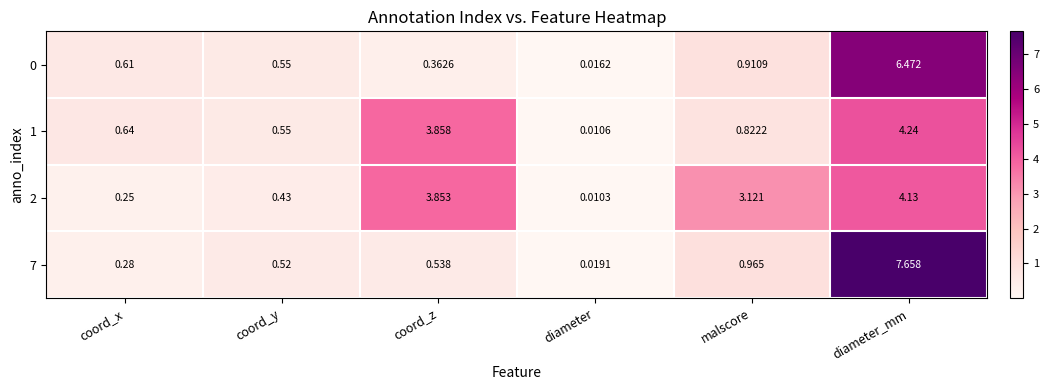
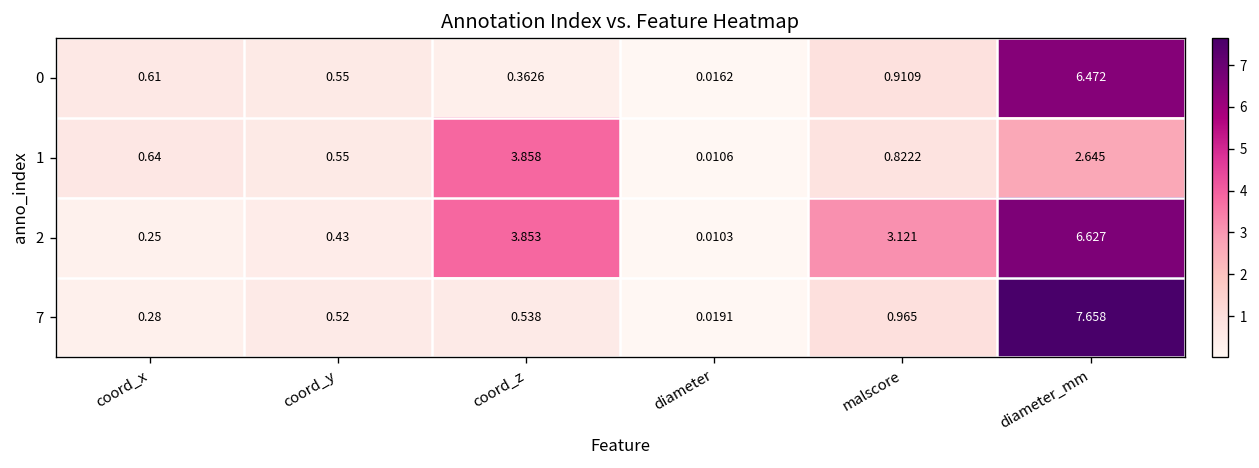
  {
    "0": {
      "coord_x": 0.61,
      "coord_y": 0.55,
      "coord_z": 0.3626,
      "diameter": 0.0162,
      "malscore": 0.9109,
      "diameter_mm": 6.472
    },
    "1": {
      "coord_x": 0.64,
      "coord_y": 0.55,
      "coord_z": 3.858,
      "diameter": 0.0106,
      "malscore": 0.8222,
-     "diameter_mm": 4.24
+     "diameter_mm": 2.645
    },
    "2": {
      "coord_x": 0.25,
      "coord_y": 0.43,
      "coord_z": 3.853,
      "diameter": 0.0103,
      "malscore": 3.121,
-     "diameter_mm": 4.13
+     "diameter_mm": 6.627
    },
    "7": {
      "coord_x": 0.28,
      "coord_y": 0.52,
      "coord_z": 0.538,
      "diameter": 0.0191,
      "malscore": 0.965,
      "diameter_mm": 7.658
    }
  }
